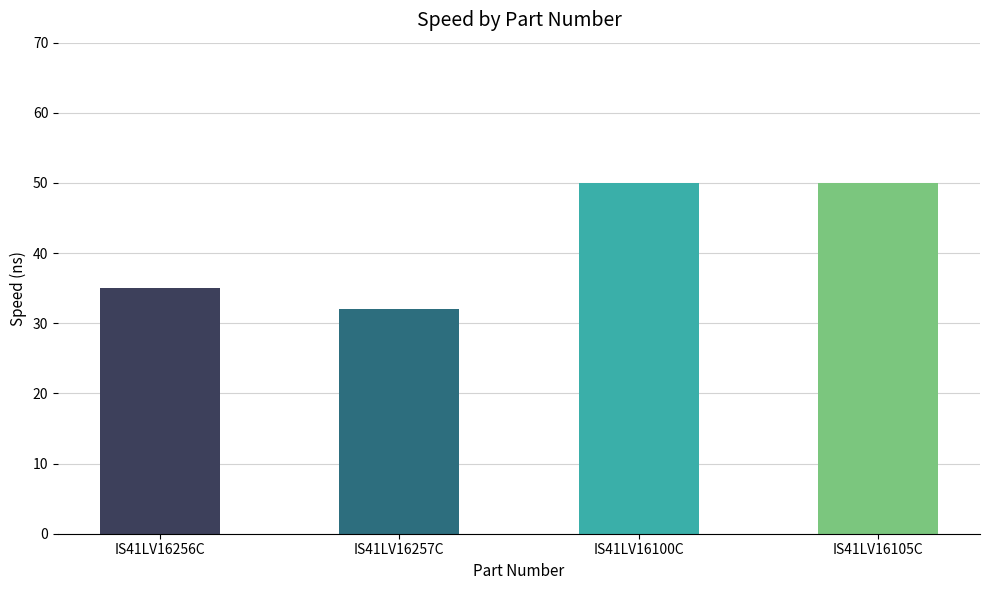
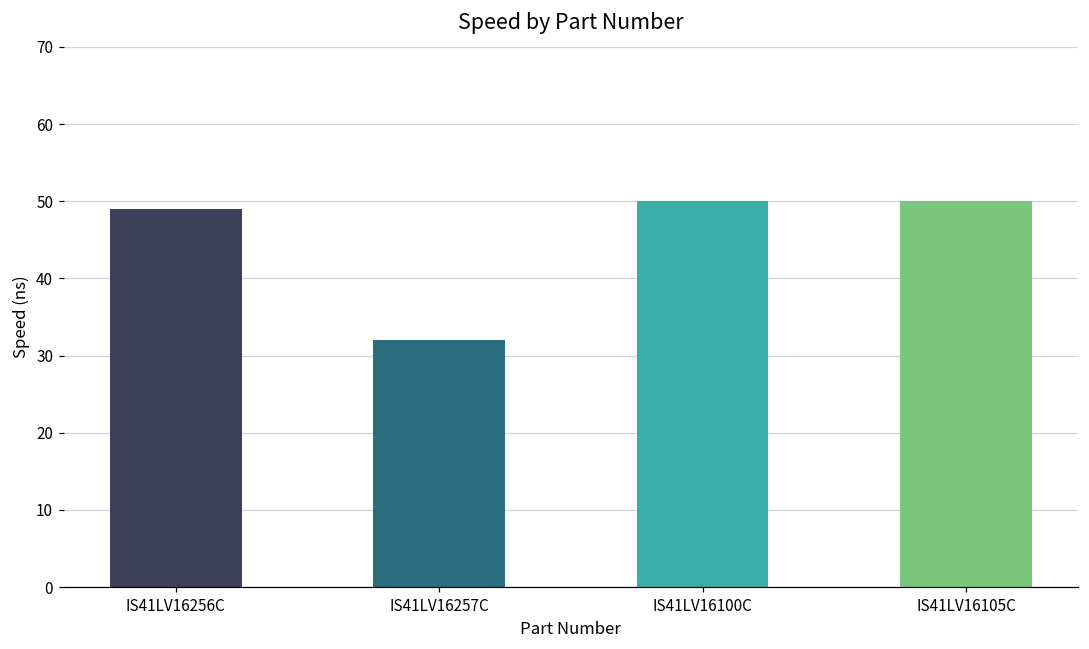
  {
-   "IS41LV16256C": 35,
+   "IS41LV16256C": 49,
    "IS41LV16257C": 32,
    "IS41LV16100C": 50,
    "IS41LV16105C": 50
  }
